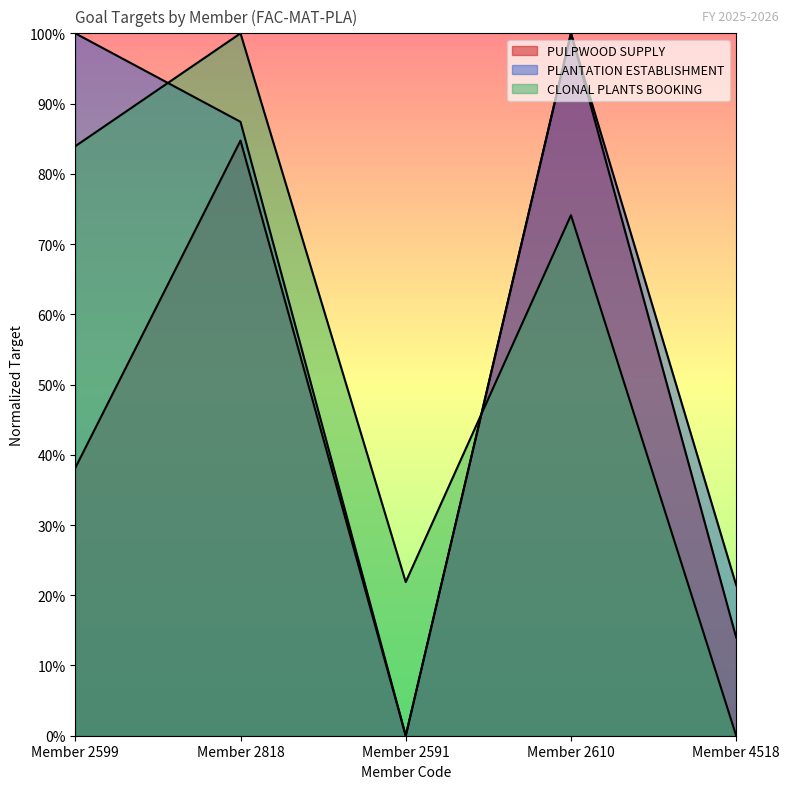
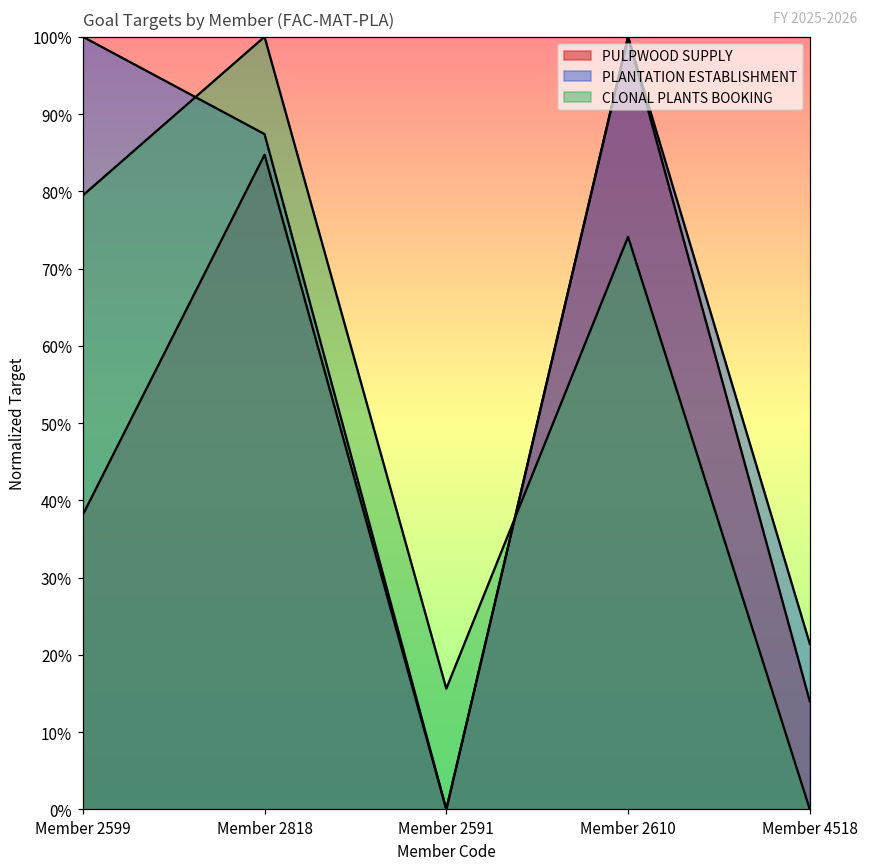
  {
    "PULPWOOD SUPPLY": {
      "Member 2599": "38%",
      "Member 2818": "85%",
      "Member 4518": "14%"
    },
    "PLANTATION ESTABLISHMENT": {
      "Member 2599": "100%",
      "Member 2818": "87%",
      "Member 4518": "21%"
    },
    "CLONAL PLANTS BOOKING": {
-     "Member 2599": "84%",
+     "Member 2599": "79%",
      "Member 2818": "100%",
-     "Member 2591": "22%",
+     "Member 2591": "16%",
      "Member 2610": "74%",
      "Member 4518": "0%"
    }
  }
